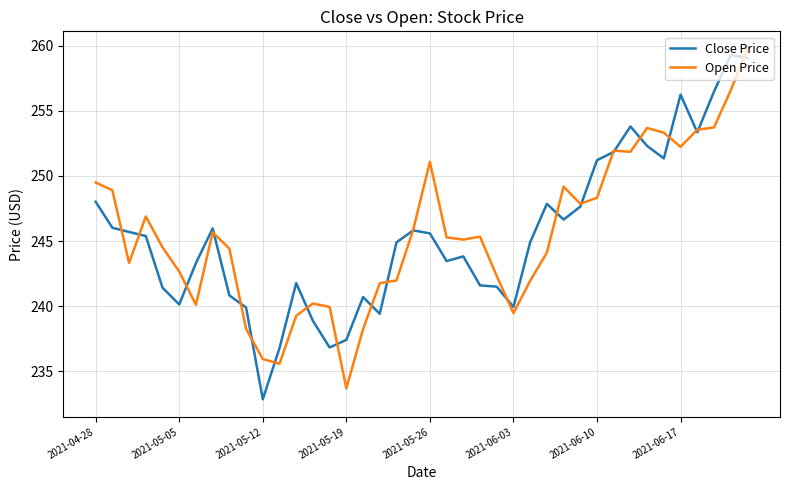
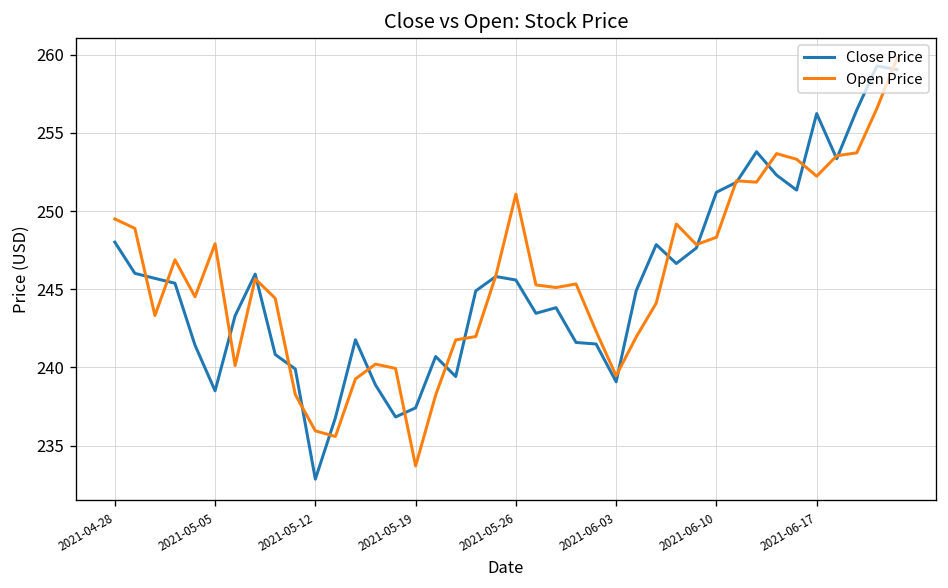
  {
    "Close Price": {
      "2021-04-28": 248.0,
-     "2021-05-05": 240.1,
+     "2021-05-05": 238.5,
      "2021-05-12": 232.9,
      "2021-05-19": 237.4,
      "2021-05-26": 245.6,
-     "2021-06-03": 239.9,
+     "2021-06-03": 239.1,
      "2021-06-10": 251.2,
      "2021-06-17": 256.2
    },
    "Open Price": {
      "2021-04-28": 249.5,
-     "2021-05-05": 242.7,
+     "2021-05-05": 247.9,
      "2021-05-12": 235.9,
      "2021-05-19": 233.7,
      "2021-05-26": 251.1,
      "2021-06-03": 239.5,
      "2021-06-10": 248.3,
      "2021-06-17": 252.2
    }
  }
